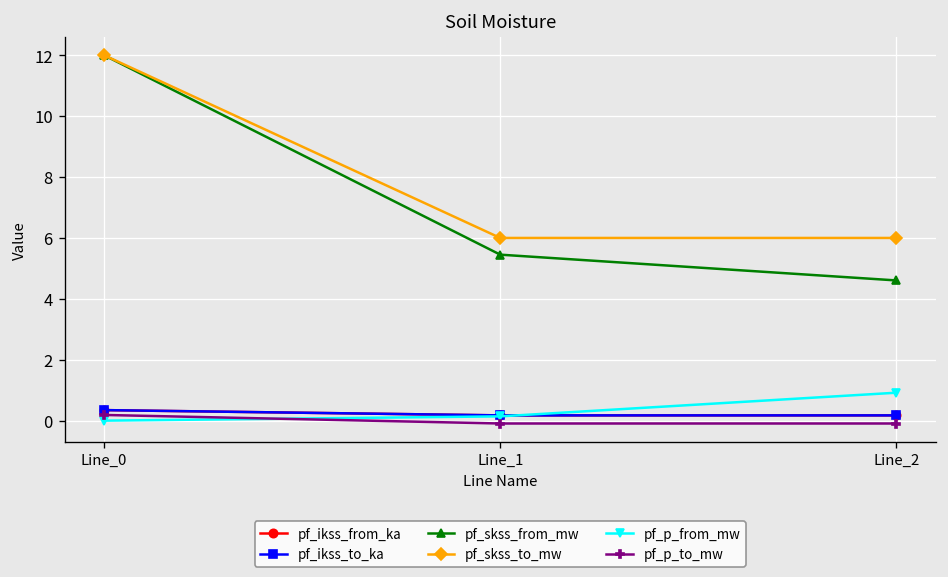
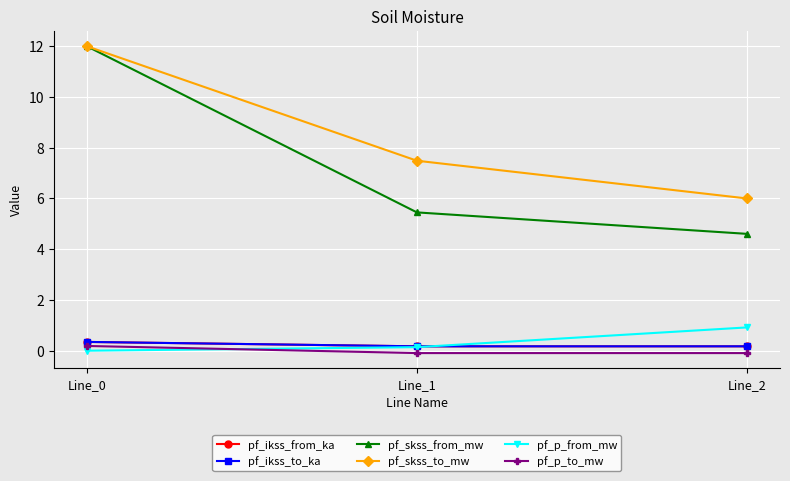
  {
    "pf_ikss_to_ka": {
      "Line_0": 0.3,
      "Line_2": 0.2
    },
    "pf_skss_from_mw": {
      "Line_1": 5.5,
      "Line_2": 4.6
    },
    "pf_skss_to_mw": {
-     "Line_1": 6.0,
+     "Line_1": 7.5,
      "Line_2": 6.0
    },
    "pf_p_from_mw": {
      "Line_0": 0.0,
      "Line_2": 0.9
    },
    "pf_p_to_mw": {
      "Line_0": 0.2,
      "Line_1": -0.1,
      "Line_2": -0.1
    }
  }
